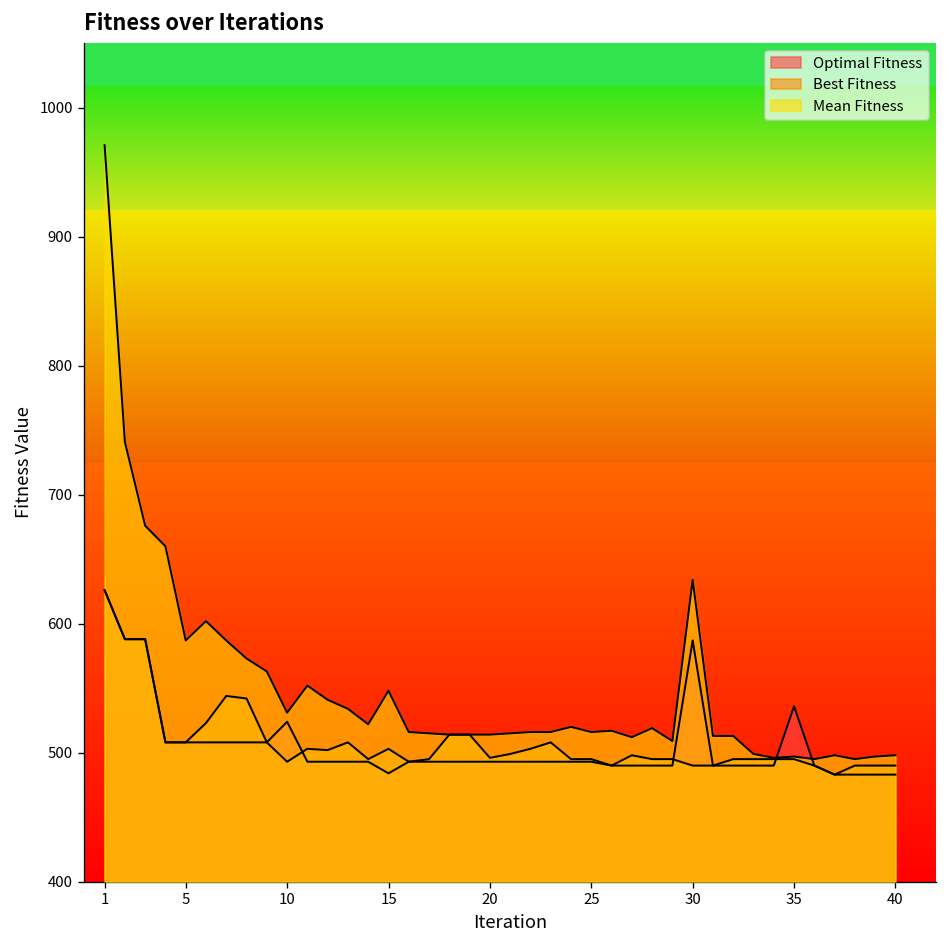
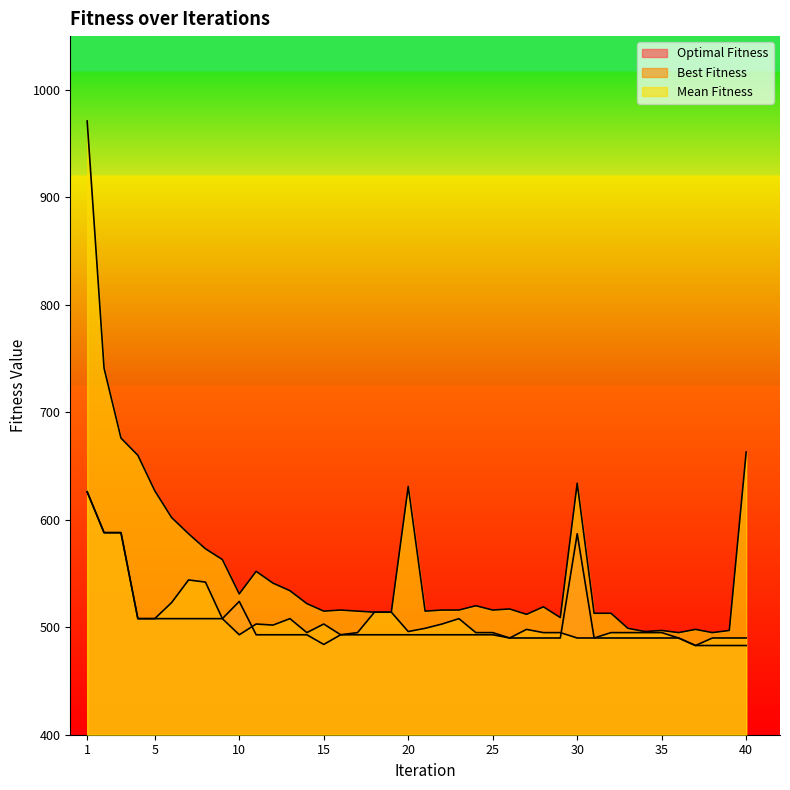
  {
    "Optimal Fitness": {
      "10": 524,
      "15": 484,
      "20": 493,
      "30": 587,
-     "35": 536,
+     "35": 490,
      "40": 483
    },
    "Best Fitness": {
      "10": 493,
      "15": 503,
      "20": 496,
      "30": 490,
      "40": 490
    },
    "Mean Fitness": {
      "1": 971,
-     "5": 587,
+     "5": 627,
      "10": 531,
-     "15": 548,
-     "20": 514,
+     "15": 515,
+     "20": 631,
      "25": 516,
      "30": 634,
-     "40": 498
+     "40": 663
    }
  }
